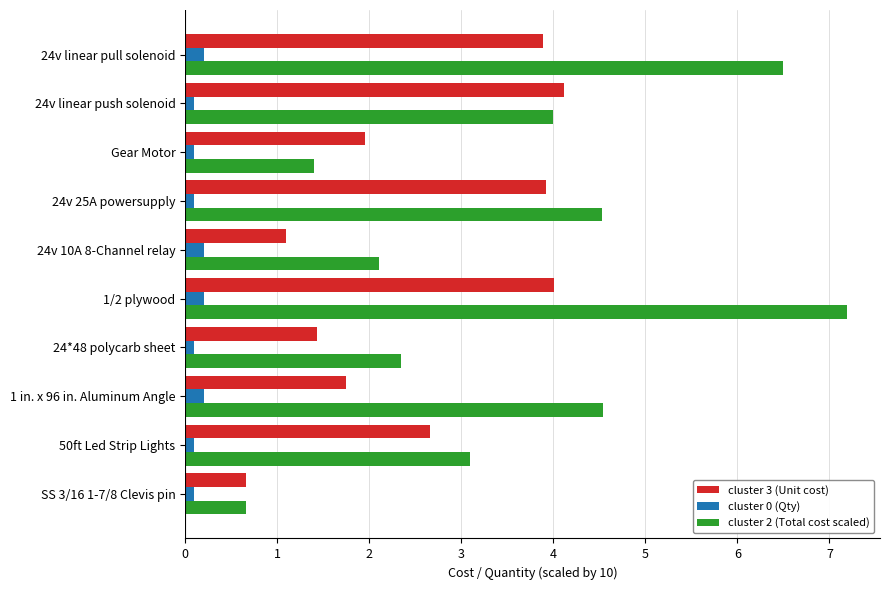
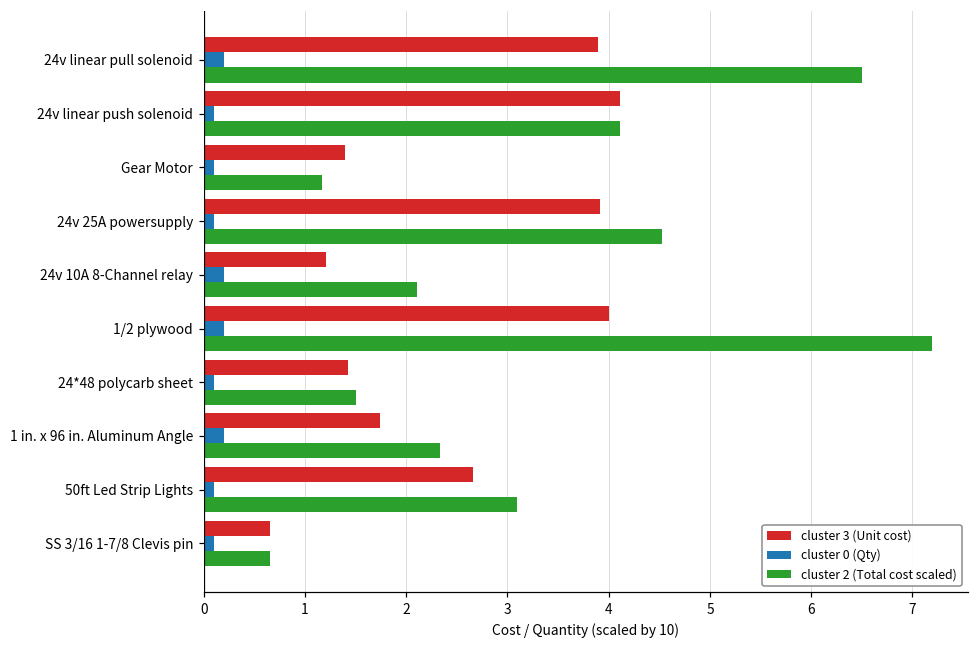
  {
    "cluster 3 (Unit cost)": {
      "24v linear pull solenoid": 3.9,
      "24v linear push solenoid": 4.1,
-     "Gear Motor": 2.0,
+     "Gear Motor": 1.4,
      "24v 25A powersupply": 3.9,
-     "24v 10A 8-Channel relay": 1.1,
+     "24v 10A 8-Channel relay": 1.2,
      "1/2 plywood": 4.0,
      "24*48 polycarb sheet": 1.4,
      "1 in. x 96 in. Aluminum Angle": 1.7,
      "50ft Led Strip Lights": 2.7,
      "SS 3/16 1-7/8 Clevis pin": 0.7
    },
    "cluster 0 (Qty)": {
      "24v linear pull solenoid": 0.2,
      "24v linear push solenoid": 0.1,
      "Gear Motor": 0.1,
      "24v 25A powersupply": 0.1,
      "24v 10A 8-Channel relay": 0.2,
      "1/2 plywood": 0.2,
      "24*48 polycarb sheet": 0.1,
      "1 in. x 96 in. Aluminum Angle": 0.2,
      "50ft Led Strip Lights": 0.1,
      "SS 3/16 1-7/8 Clevis pin": 0.1
    },
    "cluster 2 (Total cost scaled)": {
      "24v linear pull solenoid": 6.5,
-     "24v linear push solenoid": 4.0,
-     "Gear Motor": 1.4,
+     "24v linear push solenoid": 4.1,
+     "Gear Motor": 1.2,
      "24v 25A powersupply": 4.5,
      "24v 10A 8-Channel relay": 2.1,
      "1/2 plywood": 7.2,
-     "24*48 polycarb sheet": 2.3,
-     "1 in. x 96 in. Aluminum Angle": 4.5,
+     "24*48 polycarb sheet": 1.5,
+     "1 in. x 96 in. Aluminum Angle": 2.3,
      "50ft Led Strip Lights": 3.1,
      "SS 3/16 1-7/8 Clevis pin": 0.7
    }
  }
